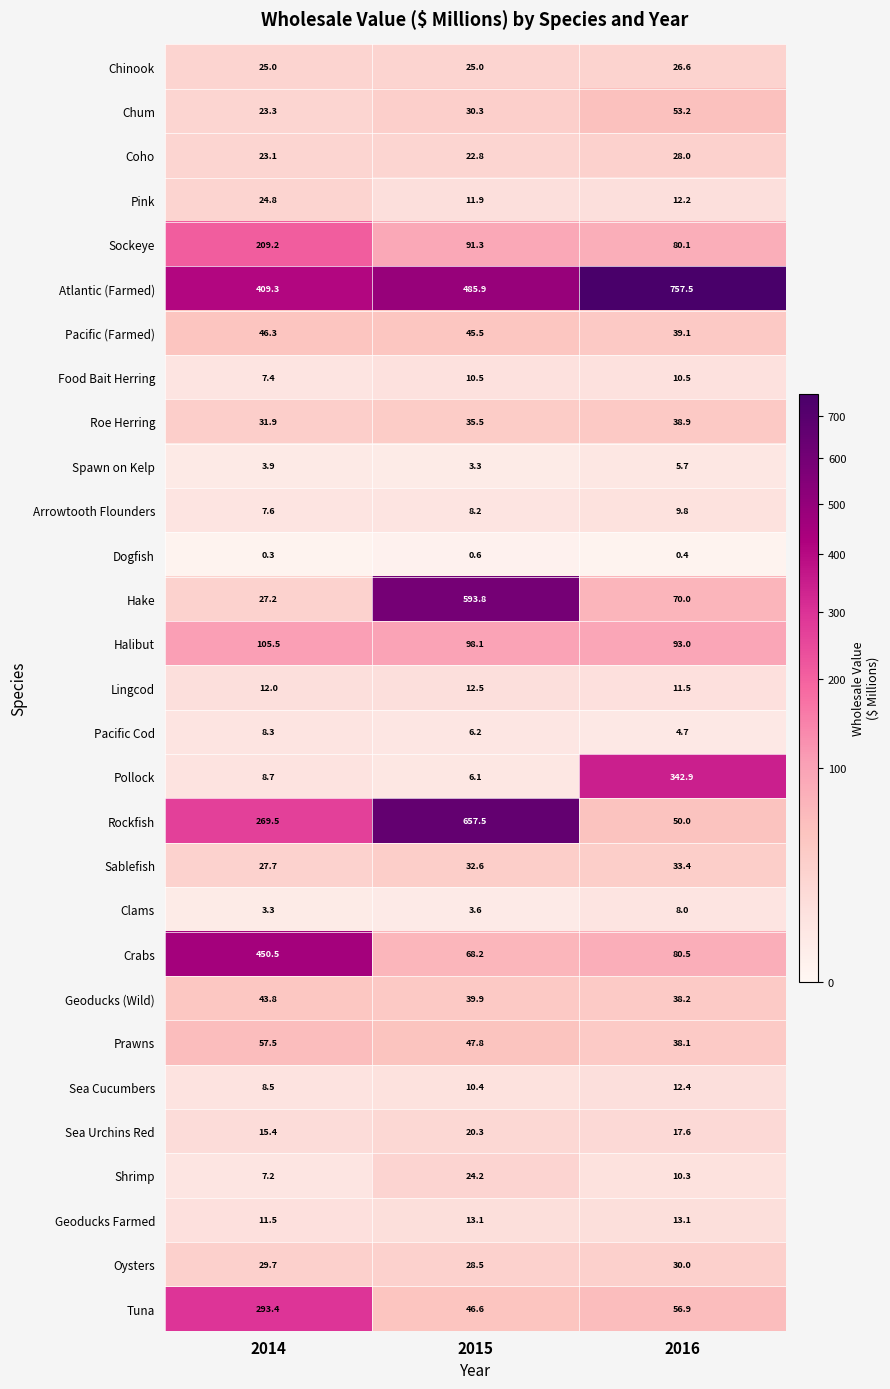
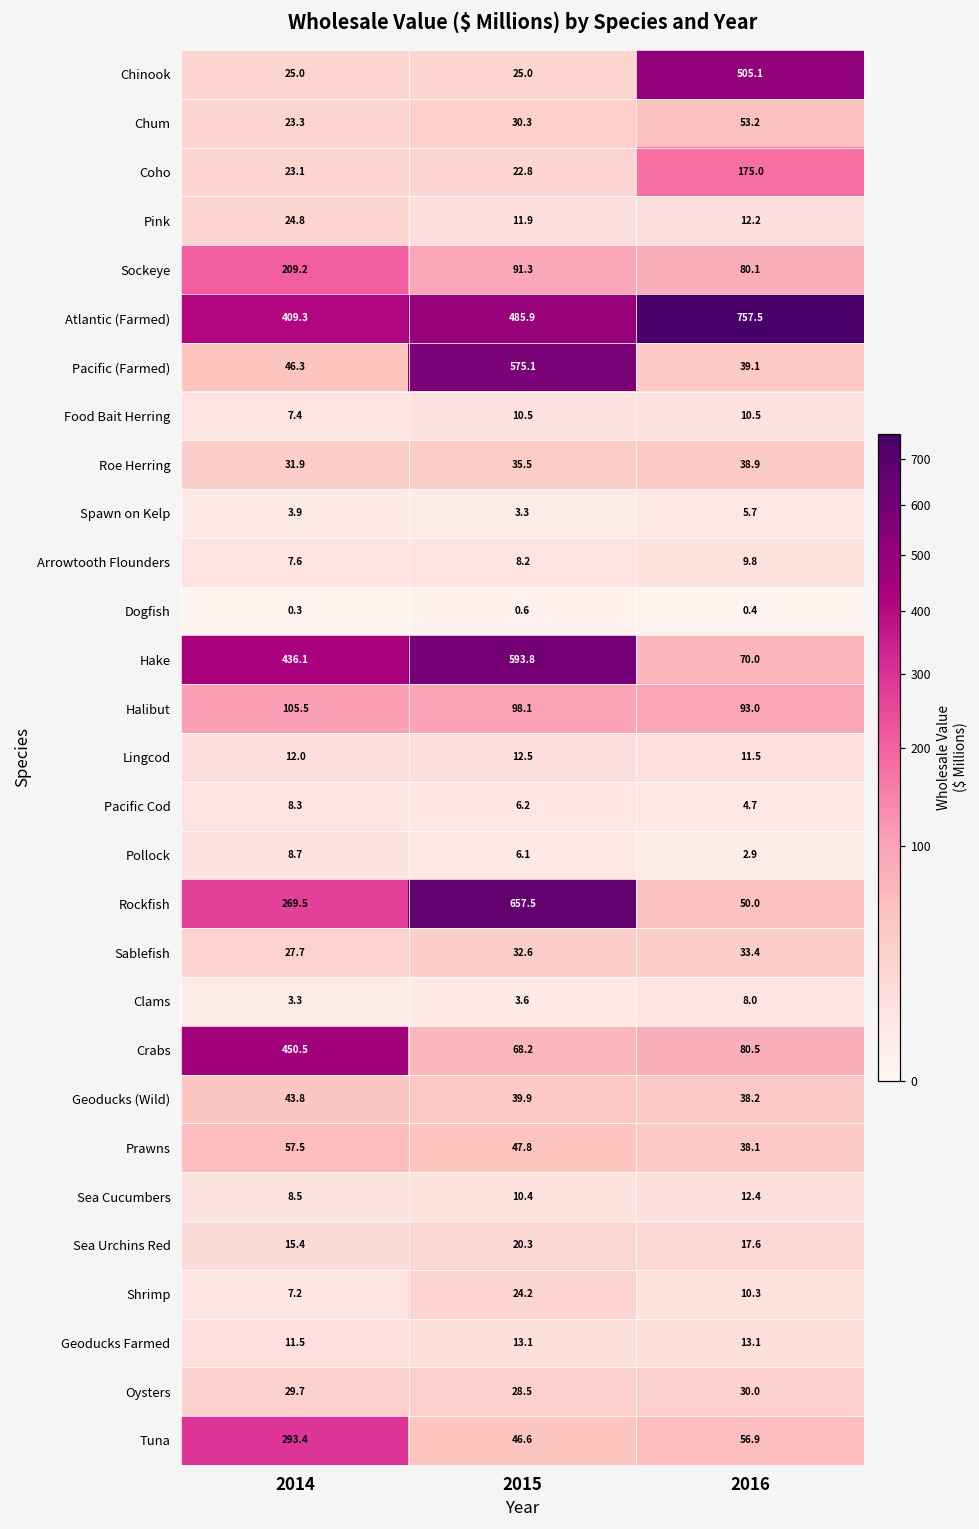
  {
    "Chinook": {
      "2014": 25.0,
      "2015": 25.0,
-     "2016": 26.6
+     "2016": 505.1
    },
    "Chum": {
      "2014": 23.3,
      "2015": 30.3,
      "2016": 53.2
    },
    "Coho": {
      "2014": 23.1,
      "2015": 22.8,
-     "2016": 28.0
+     "2016": 175.0
    },
    "Pink": {
      "2014": 24.8,
      "2015": 11.9,
      "2016": 12.2
    },
    "Sockeye": {
      "2014": 209.2,
      "2015": 91.3,
      "2016": 80.1
    },
    "Atlantic (Farmed)": {
      "2014": 409.3,
      "2015": 485.9,
      "2016": 757.5
    },
    "Pacific (Farmed)": {
      "2014": 46.3,
-     "2015": 45.5,
+     "2015": 575.1,
      "2016": 39.1
    },
    "Food Bait Herring": {
      "2014": 7.4,
      "2015": 10.5,
      "2016": 10.5
    },
    "Roe Herring": {
      "2014": 31.9,
      "2015": 35.5,
      "2016": 38.9
    },
    "Spawn on Kelp": {
      "2014": 3.9,
      "2015": 3.3,
      "2016": 5.7
    },
    "Arrowtooth Flounders": {
      "2014": 7.6,
      "2015": 8.2,
      "2016": 9.8
    },
    "Dogfish": {
      "2014": 0.3,
      "2015": 0.6,
      "2016": 0.4
    },
    "Hake": {
-     "2014": 27.2,
+     "2014": 436.1,
      "2015": 593.8,
      "2016": 70.0
    },
    "Halibut": {
      "2014": 105.5,
      "2015": 98.1,
      "2016": 93.0
    },
    "Lingcod": {
      "2014": 12.0,
      "2015": 12.5,
      "2016": 11.5
    },
    "Pacific Cod": {
      "2014": 8.3,
      "2015": 6.2,
      "2016": 4.7
    },
    "Pollock": {
      "2014": 8.7,
      "2015": 6.1,
-     "2016": 342.9
+     "2016": 2.9
    },
    "Rockfish": {
      "2014": 269.5,
      "2015": 657.5,
      "2016": 50.0
    },
    "Sablefish": {
      "2014": 27.7,
      "2015": 32.6,
      "2016": 33.4
    },
    "Clams": {
      "2014": 3.3,
      "2015": 3.6,
      "2016": 8.0
    },
    "Crabs": {
      "2014": 450.5,
      "2015": 68.2,
      "2016": 80.5
    },
    "Geoducks (Wild)": {
      "2014": 43.8,
      "2015": 39.9,
      "2016": 38.2
    },
    "Prawns": {
      "2014": 57.5,
      "2015": 47.8,
      "2016": 38.1
    },
    "Sea Cucumbers": {
      "2014": 8.5,
      "2015": 10.4,
      "2016": 12.4
    },
    "Sea Urchins Red": {
      "2014": 15.4,
      "2015": 20.3,
      "2016": 17.6
    },
    "Shrimp": {
      "2014": 7.2,
      "2015": 24.2,
      "2016": 10.3
    },
    "Geoducks Farmed": {
      "2014": 11.5,
      "2015": 13.1,
      "2016": 13.1
    },
    "Oysters": {
      "2014": 29.7,
      "2015": 28.5,
      "2016": 30.0
    },
    "Tuna": {
      "2014": 293.4,
      "2015": 46.6,
      "2016": 56.9
    }
  }
